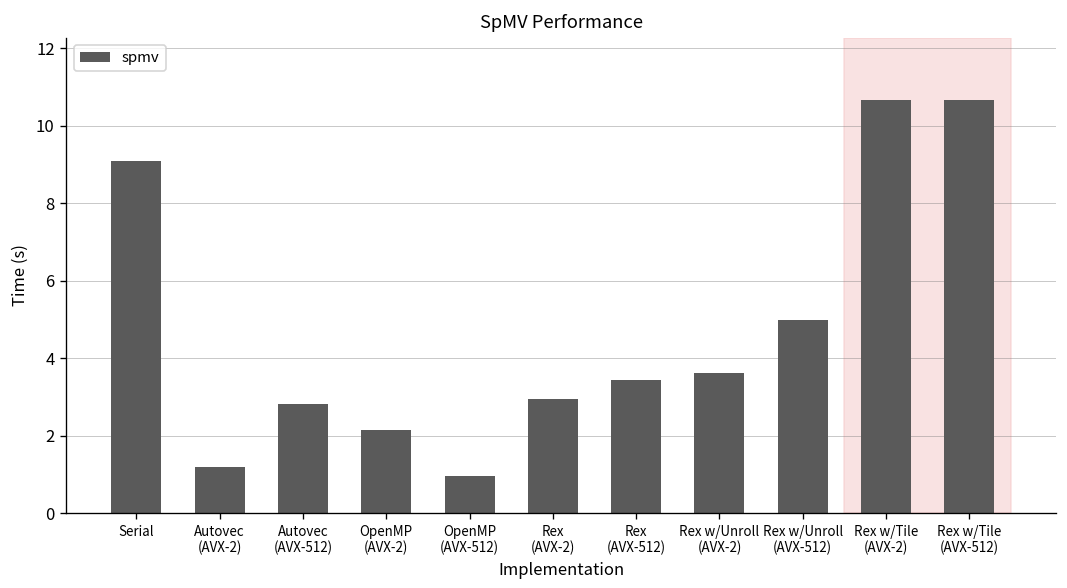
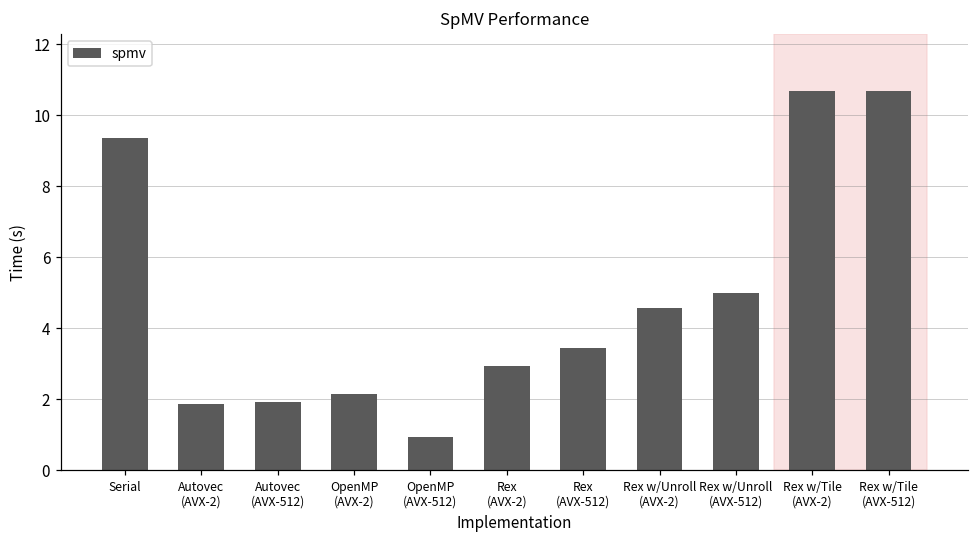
  {
-   "Serial": 9.1,
-   "Autovec (AVX-2)": 1.2,
-   "Autovec (AVX-512)": 2.8,
+   "Serial": 9.4,
+   "Autovec (AVX-2)": 1.9,
+   "Autovec (AVX-512)": 1.9,
    "OpenMP (AVX-2)": 2.1,
    "OpenMP (AVX-512)": 0.9,
    "Rex (AVX-2)": 2.9,
    "Rex (AVX-512)": 3.4,
-   "Rex w/Unroll (AVX-2)": 3.6,
+   "Rex w/Unroll (AVX-2)": 4.6,
    "Rex w/Unroll (AVX-512)": 5.0,
    "Rex w/Tile (AVX-2)": 10.7,
    "Rex w/Tile (AVX-512)": 10.7
  }
